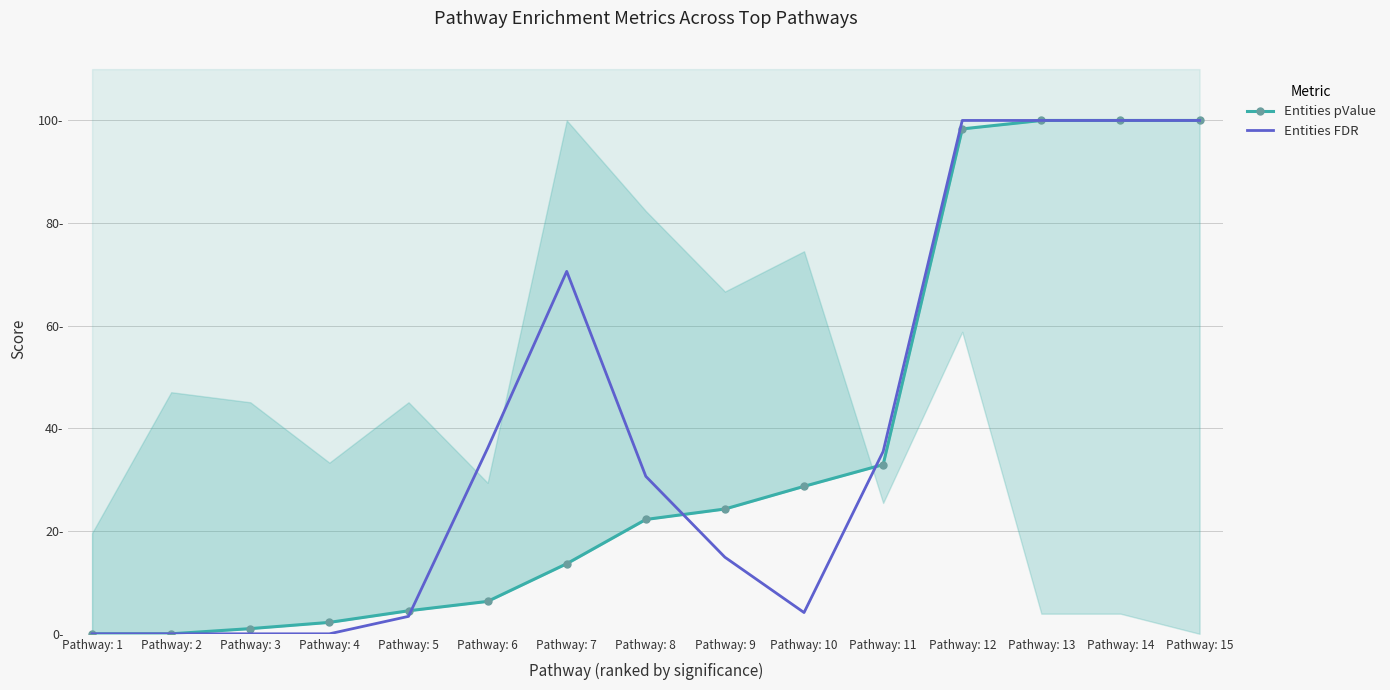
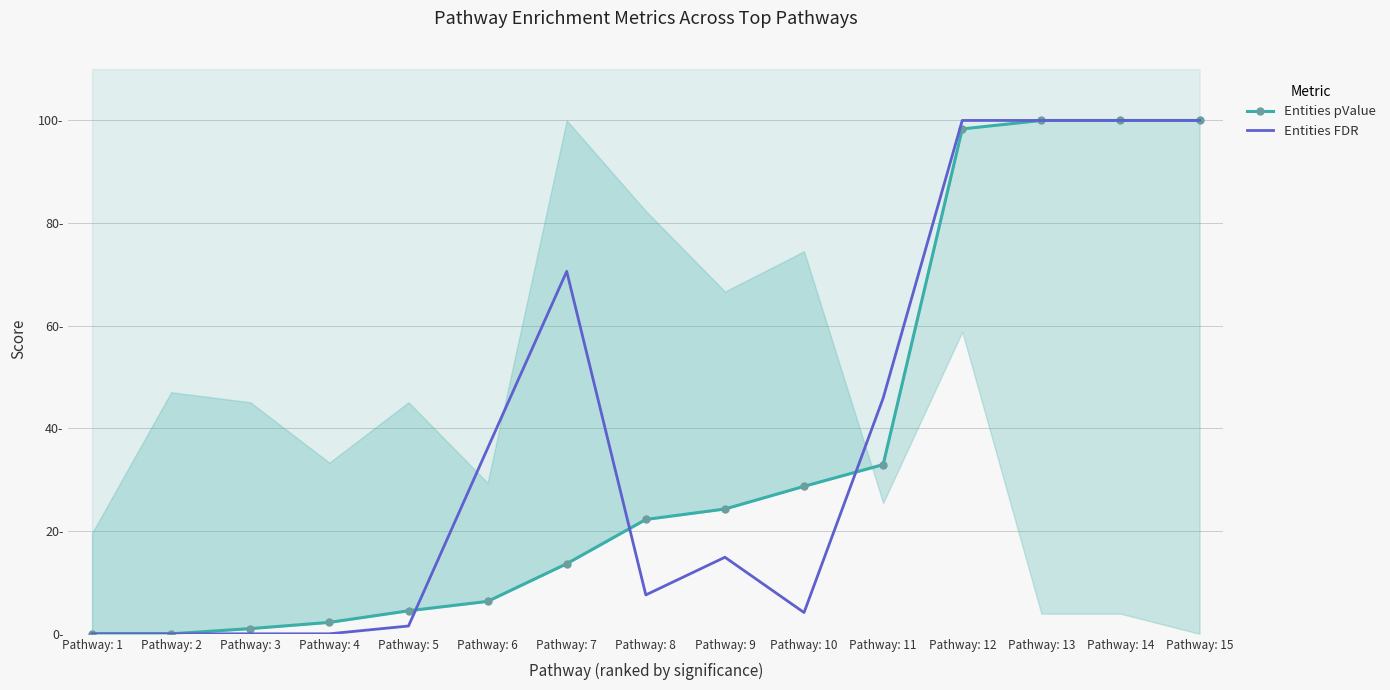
  {
    "Entities FDR": {
      "Pathway: 3": "0-",
      "Pathway: 4": "0-",
-     "Pathway: 5": "3-",
+     "Pathway: 5": "2-",
      "Pathway: 6": "36-",
      "Pathway: 7": "71-",
-     "Pathway: 8": "31-",
+     "Pathway: 8": "8-",
      "Pathway: 9": "15-",
      "Pathway: 10": "4-",
-     "Pathway: 11": "36-",
+     "Pathway: 11": "46-",
      "Pathway: 12": "100-"
    }
  }
